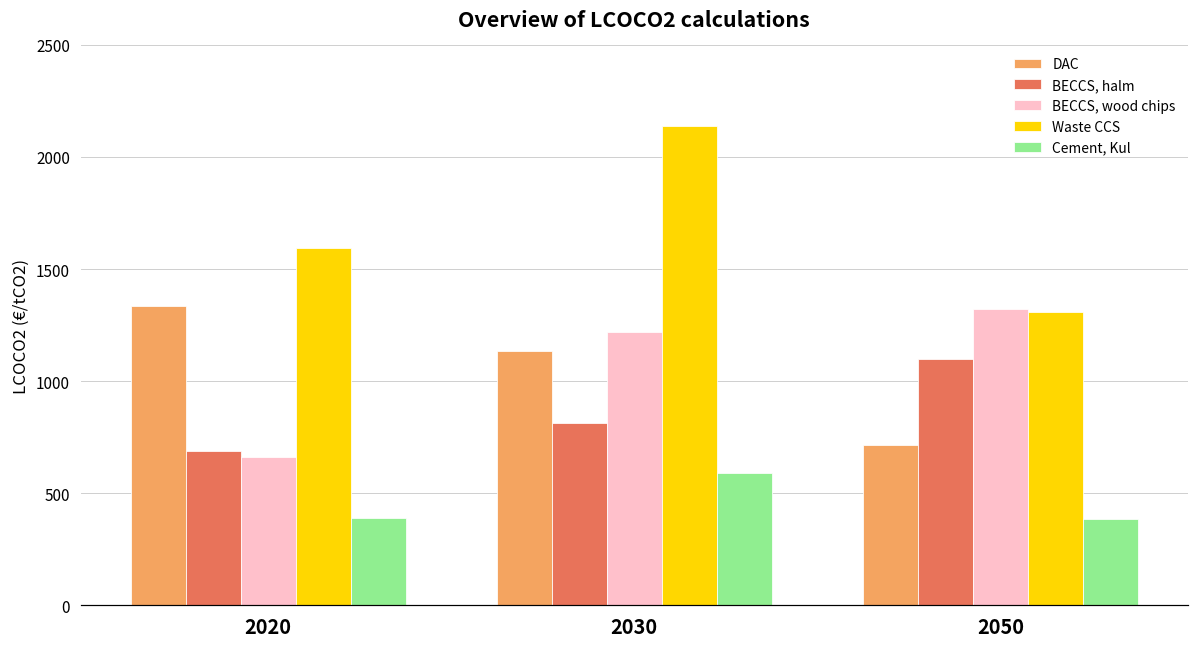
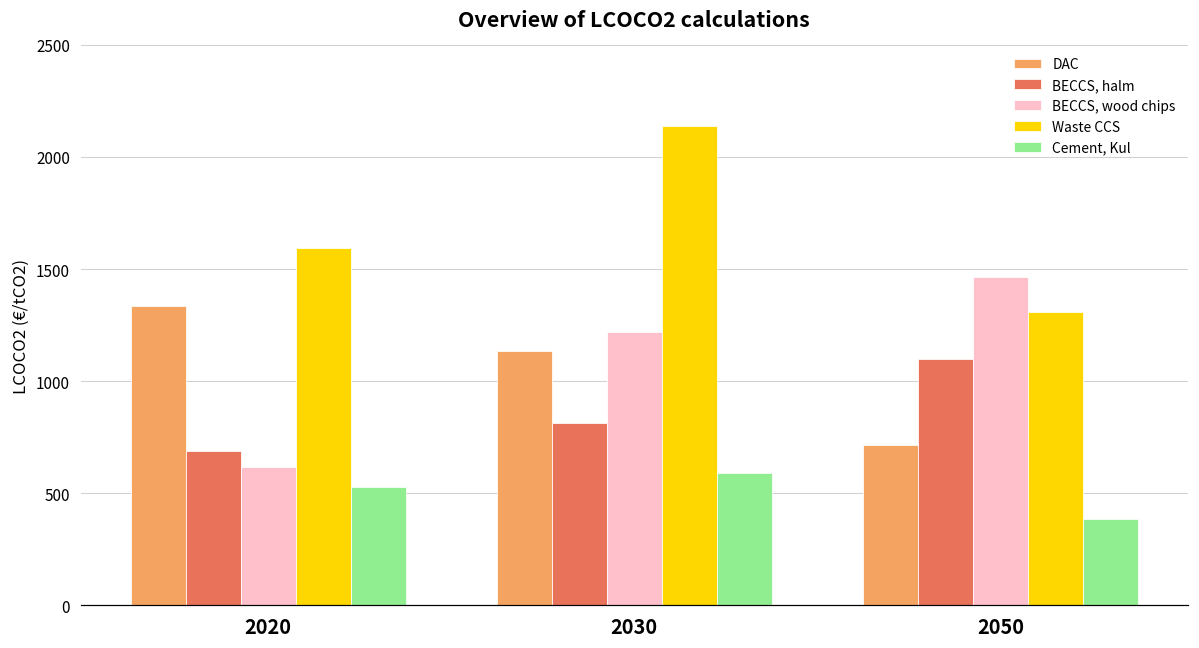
  {
    "BECCS, wood chips": {
-     "2020": 660,
+     "2020": 620,
      "2030": 1220,
-     "2050": 1320
+     "2050": 1460
    },
    "Waste CCS": {
      "2020": 1590,
      "2030": 2140,
      "2050": 1310
    },
    "Cement, Kul": {
-     "2020": 390,
+     "2020": 530,
      "2030": 590,
      "2050": 390
    }
  }
